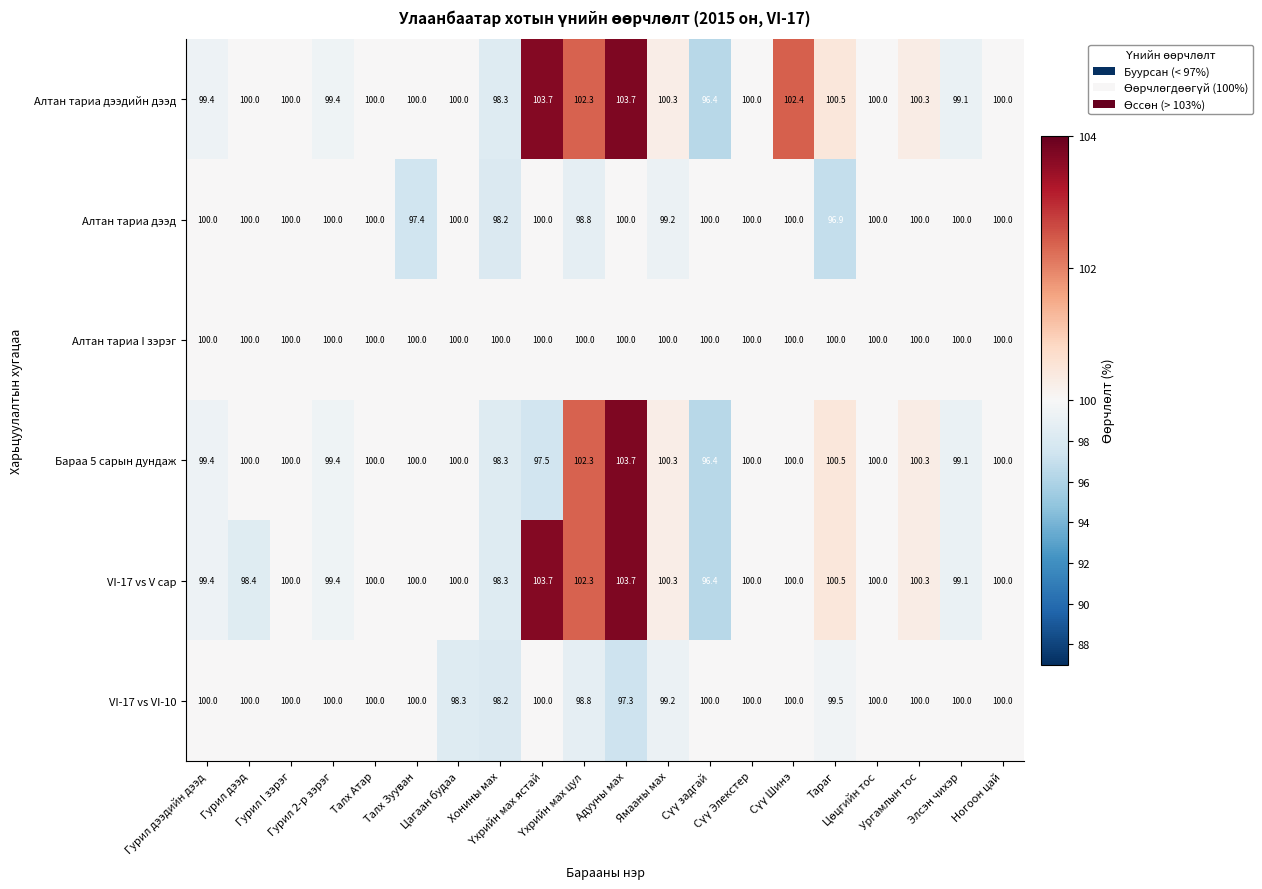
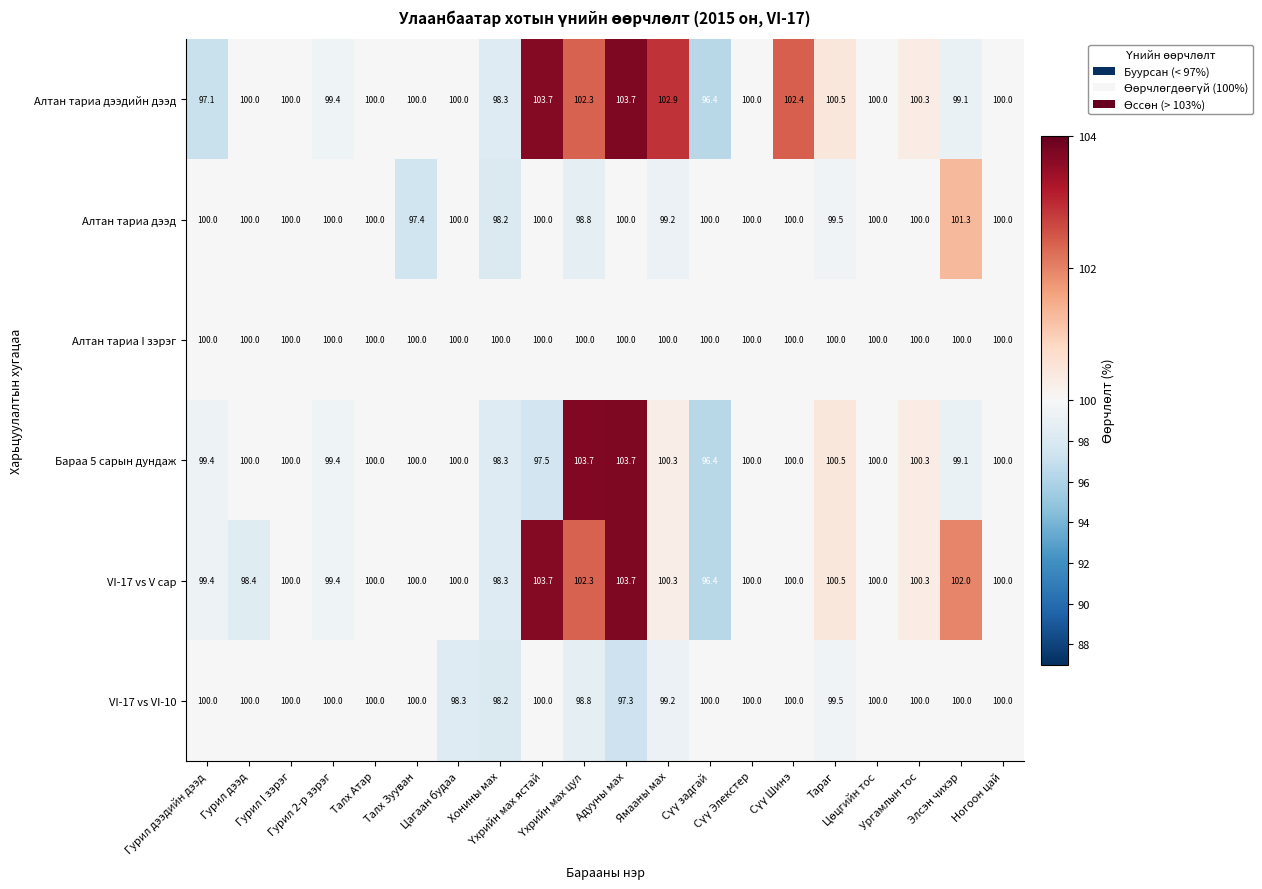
  {
    "Алтан тариа дээдийн дээд": {
-     "Гурил дээдийн дээд": 99.4,
+     "Гурил дээдийн дээд": 97.1,
      "Гурил дээд": 100.0,
      "Гурил I зэрэг": 100.0,
      "Гурил 2-р зэрэг": 99.4,
      "Талх Атар": 100.0,
      "Талх Зууван": 100.0,
      "Цагаан будаа": 100.0,
      "Хонины мах": 98.3,
      "Үхрийн мах ястай": 103.7,
      "Үхрийн мах цул": 102.3,
      "Адууны мах": 103.7,
-     "Ямааны мах": 100.3,
+     "Ямааны мах": 102.9,
      "Сүү задгай": 96.4,
      "Сүү Элекстер": 100.0,
      "Сүү Шинэ": 102.4,
      "Тараг": 100.5,
      "Цөцгийн тос": 100.0,
      "Ургамлын тос": 100.3,
      "Элсэн чихэр": 99.1,
      "Ногоон цай": 100.0
    },
    "Алтан тариа дээд": {
      "Гурил дээдийн дээд": 100.0,
      "Гурил дээд": 100.0,
      "Гурил I зэрэг": 100.0,
      "Гурил 2-р зэрэг": 100.0,
      "Талх Атар": 100.0,
      "Талх Зууван": 97.4,
      "Цагаан будаа": 100.0,
      "Хонины мах": 98.2,
      "Үхрийн мах ястай": 100.0,
      "Үхрийн мах цул": 98.8,
      "Адууны мах": 100.0,
      "Ямааны мах": 99.2,
      "Сүү задгай": 100.0,
      "Сүү Элекстер": 100.0,
      "Сүү Шинэ": 100.0,
-     "Тараг": 96.9,
+     "Тараг": 99.5,
      "Цөцгийн тос": 100.0,
      "Ургамлын тос": 100.0,
-     "Элсэн чихэр": 100.0,
+     "Элсэн чихэр": 101.3,
      "Ногоон цай": 100.0
    },
    "Алтан тариа I зэрэг": {
      "Гурил дээдийн дээд": 100.0,
      "Гурил дээд": 100.0,
      "Гурил I зэрэг": 100.0,
      "Гурил 2-р зэрэг": 100.0,
      "Талх Атар": 100.0,
      "Талх Зууван": 100.0,
      "Цагаан будаа": 100.0,
      "Хонины мах": 100.0,
      "Үхрийн мах ястай": 100.0,
      "Үхрийн мах цул": 100.0,
      "Адууны мах": 100.0,
      "Ямааны мах": 100.0,
      "Сүү задгай": 100.0,
      "Сүү Элекстер": 100.0,
      "Сүү Шинэ": 100.0,
      "Тараг": 100.0,
      "Цөцгийн тос": 100.0,
      "Ургамлын тос": 100.0,
      "Элсэн чихэр": 100.0,
      "Ногоон цай": 100.0
    },
    "Бараа 5 сарын дундаж": {
      "Гурил дээдийн дээд": 99.4,
      "Гурил дээд": 100.0,
      "Гурил I зэрэг": 100.0,
      "Гурил 2-р зэрэг": 99.4,
      "Талх Атар": 100.0,
      "Талх Зууван": 100.0,
      "Цагаан будаа": 100.0,
      "Хонины мах": 98.3,
      "Үхрийн мах ястай": 97.5,
-     "Үхрийн мах цул": 102.3,
+     "Үхрийн мах цул": 103.7,
      "Адууны мах": 103.7,
      "Ямааны мах": 100.3,
      "Сүү задгай": 96.4,
      "Сүү Элекстер": 100.0,
      "Сүү Шинэ": 100.0,
      "Тараг": 100.5,
      "Цөцгийн тос": 100.0,
      "Ургамлын тос": 100.3,
      "Элсэн чихэр": 99.1,
      "Ногоон цай": 100.0
    },
    "VI-17 vs V сар": {
      "Гурил дээдийн дээд": 99.4,
      "Гурил дээд": 98.4,
      "Гурил I зэрэг": 100.0,
      "Гурил 2-р зэрэг": 99.4,
      "Талх Атар": 100.0,
      "Талх Зууван": 100.0,
      "Цагаан будаа": 100.0,
      "Хонины мах": 98.3,
      "Үхрийн мах ястай": 103.7,
      "Үхрийн мах цул": 102.3,
      "Адууны мах": 103.7,
      "Ямааны мах": 100.3,
      "Сүү задгай": 96.4,
      "Сүү Элекстер": 100.0,
      "Сүү Шинэ": 100.0,
      "Тараг": 100.5,
      "Цөцгийн тос": 100.0,
      "Ургамлын тос": 100.3,
-     "Элсэн чихэр": 99.1,
+     "Элсэн чихэр": 102.0,
      "Ногоон цай": 100.0
    },
    "VI-17 vs VI-10": {
      "Гурил дээдийн дээд": 100.0,
      "Гурил дээд": 100.0,
      "Гурил I зэрэг": 100.0,
      "Гурил 2-р зэрэг": 100.0,
      "Талх Атар": 100.0,
      "Талх Зууван": 100.0,
      "Цагаан будаа": 98.3,
      "Хонины мах": 98.2,
      "Үхрийн мах ястай": 100.0,
      "Үхрийн мах цул": 98.8,
      "Адууны мах": 97.3,
      "Ямааны мах": 99.2,
      "Сүү задгай": 100.0,
      "Сүү Элекстер": 100.0,
      "Сүү Шинэ": 100.0,
      "Тараг": 99.5,
      "Цөцгийн тос": 100.0,
      "Ургамлын тос": 100.0,
      "Элсэн чихэр": 100.0,
      "Ногоон цай": 100.0
    }
  }
